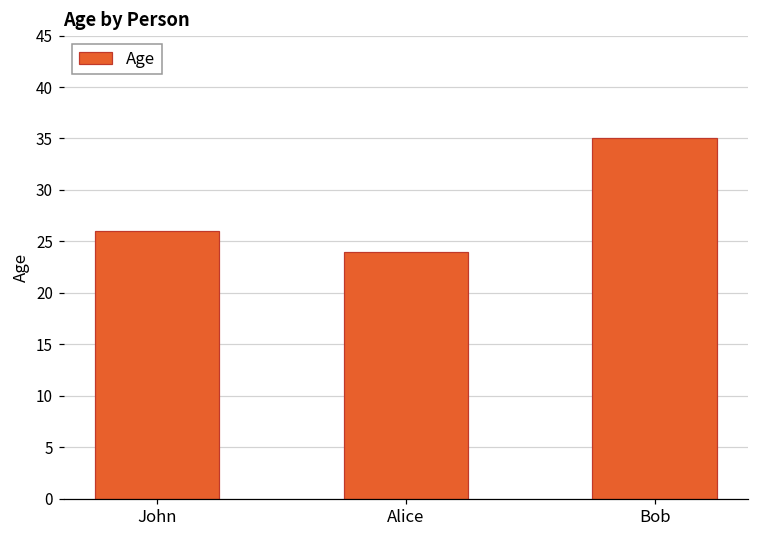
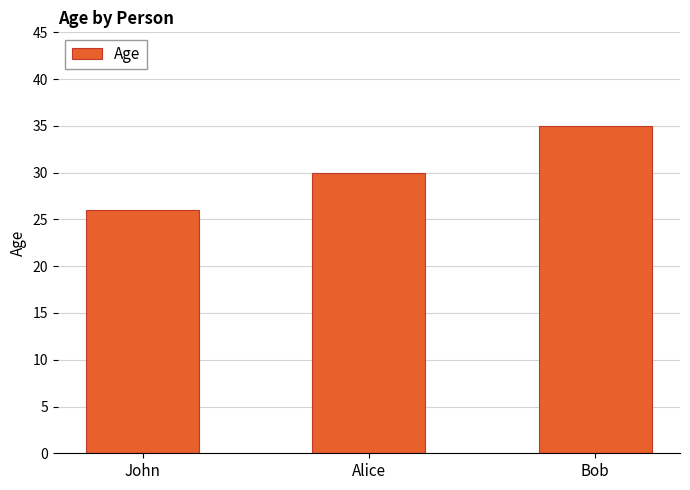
  {
    "John": 26,
-   "Alice": 24,
+   "Alice": 30,
    "Bob": 35
  }
